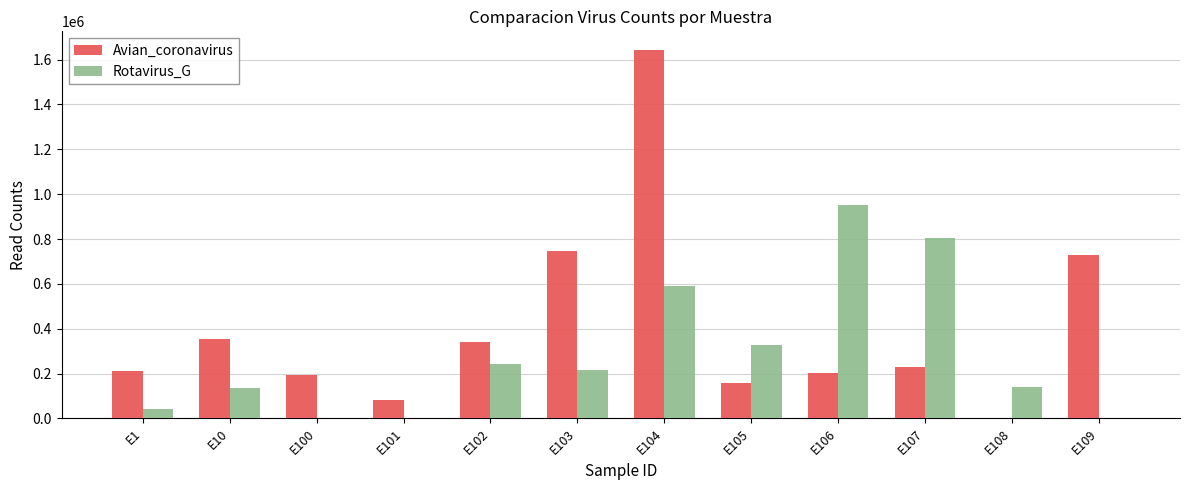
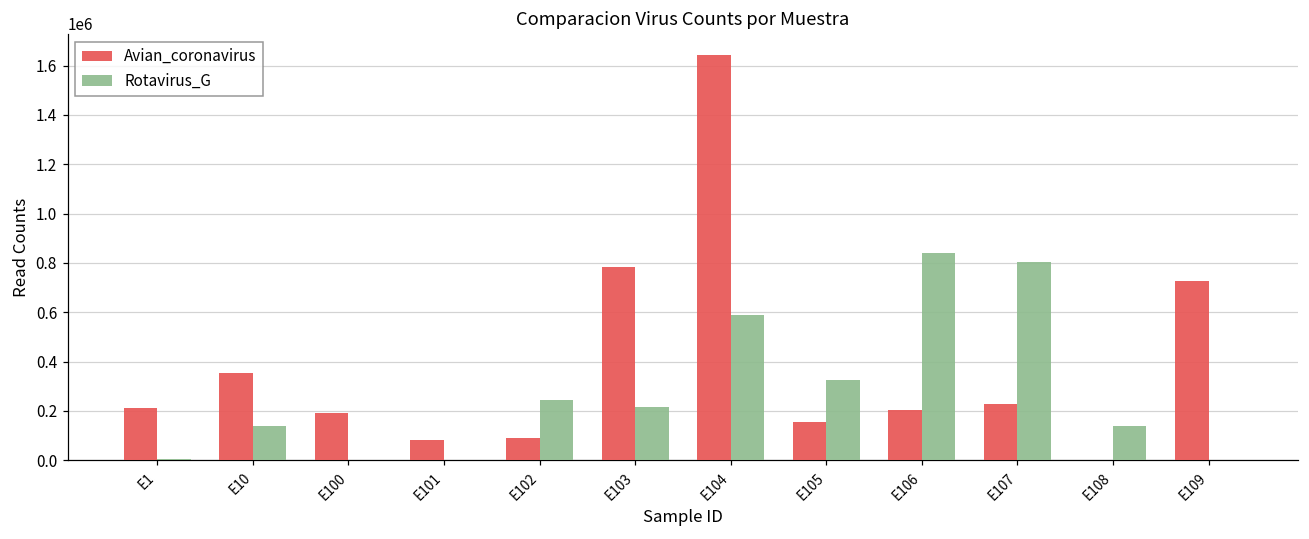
  {
    "Avian_coronavirus": {
      "E1": 210000,
      "E10": 350000,
      "E100": 190000,
      "E101": 80000,
-     "E102": 340000,
-     "E103": 750000,
+     "E102": 90000,
+     "E103": 780000,
      "E104": 1640000,
      "E105": 160000,
      "E106": 200000,
      "E107": 230000,
      "E109": 730000
    },
    "Rotavirus_G": {
-     "E1": 40000,
+     "E1": 0,
      "E10": 140000,
      "E102": 240000,
      "E103": 220000,
      "E104": 590000,
      "E105": 330000,
-     "E106": 950000,
+     "E106": 840000,
      "E107": 800000,
      "E108": 140000
    }
  }
